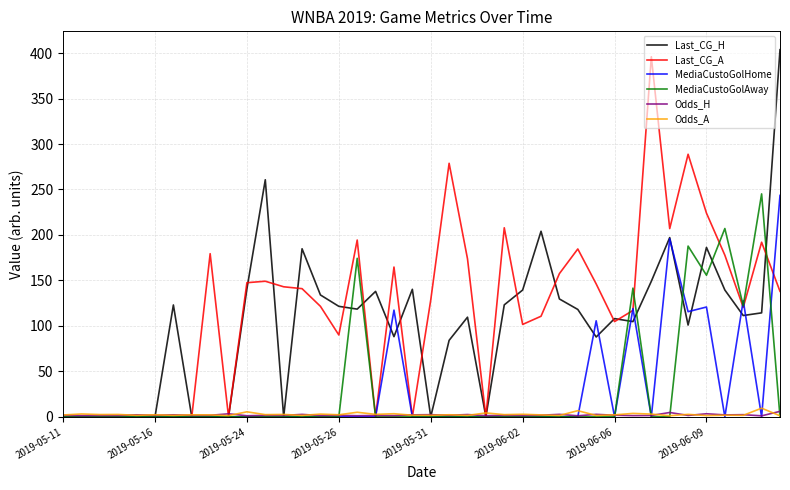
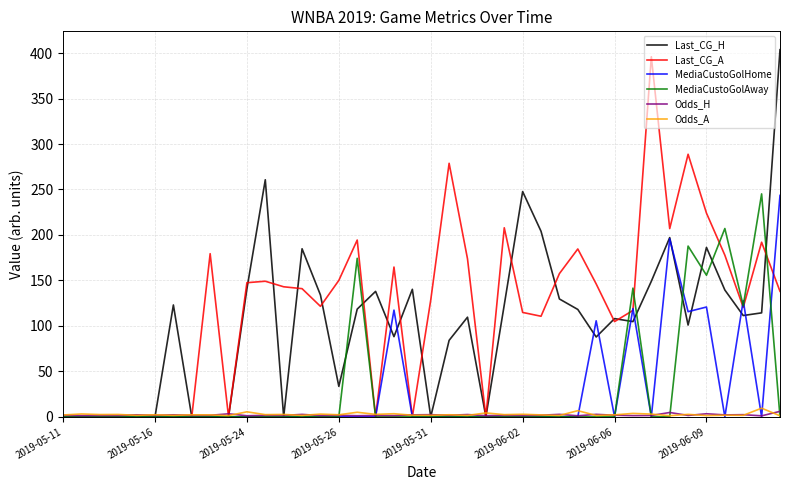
  {
    "Last_CG_H": {
-     "2019-05-26": 120,
-     "2019-06-02": 140
+     "2019-05-26": 30,
+     "2019-06-02": 250
    },
    "Last_CG_A": {
-     "2019-05-26": 90,
-     "2019-06-02": 100
+     "2019-05-26": 150,
+     "2019-06-02": 110
    }
  }
